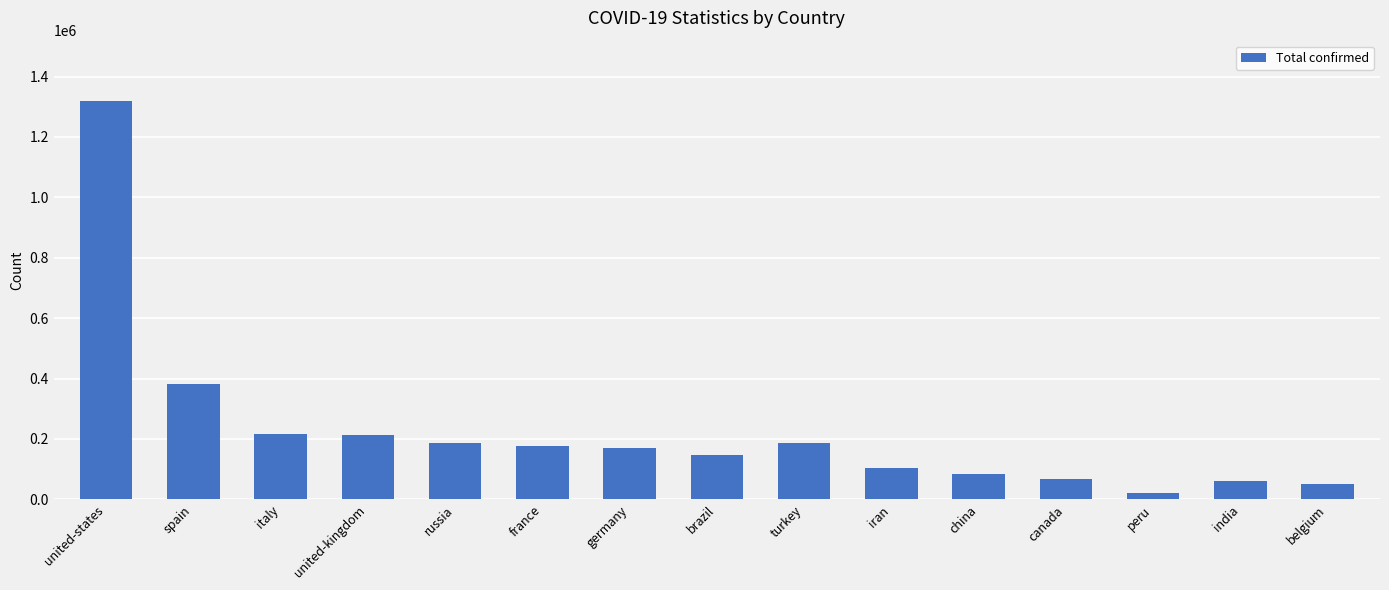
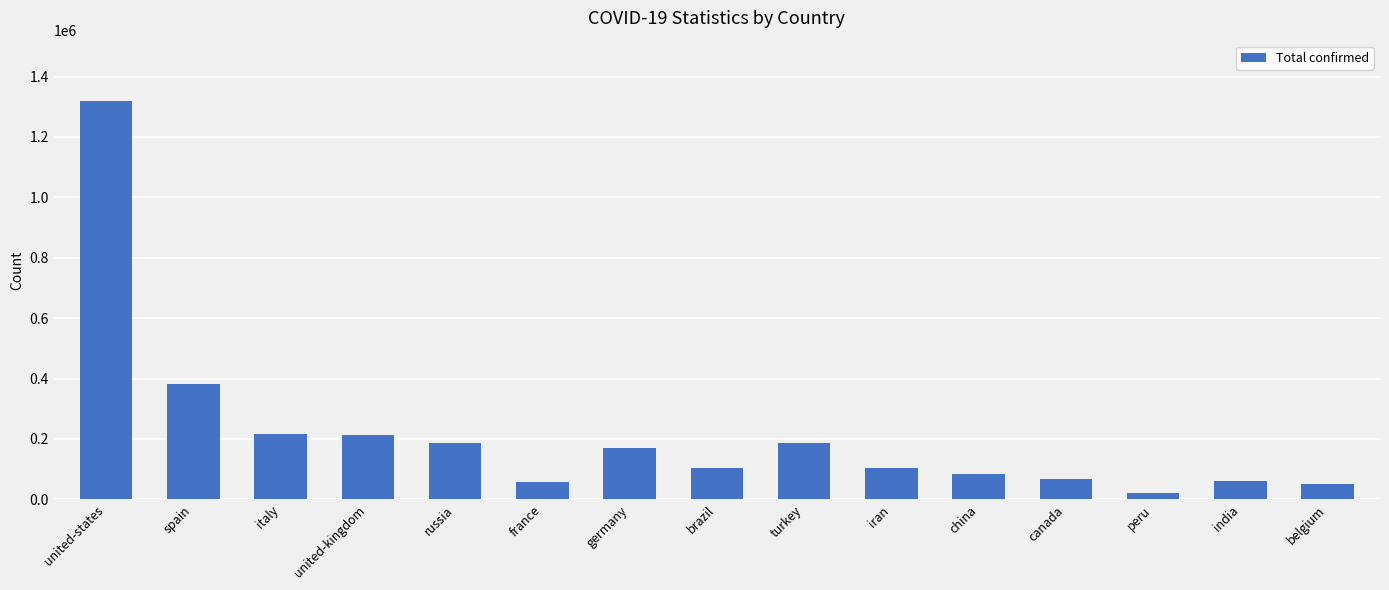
  {
    "united-states": 1320000,
    "spain": 380000,
    "italy": 220000,
    "united-kingdom": 210000,
    "russia": 190000,
-   "france": 180000,
+   "france": 60000,
    "germany": 170000,
-   "brazil": 150000,
+   "brazil": 100000,
    "turkey": 190000,
    "iran": 100000,
    "china": 80000,
    "canada": 70000,
    "peru": 20000,
    "india": 60000,
    "belgium": 50000
  }
